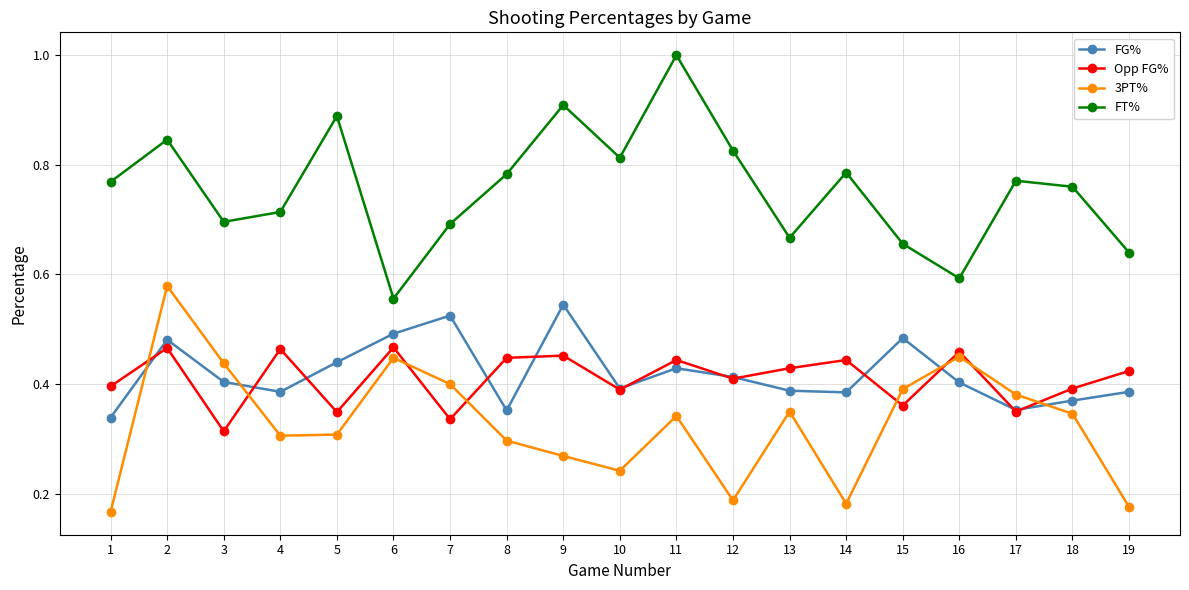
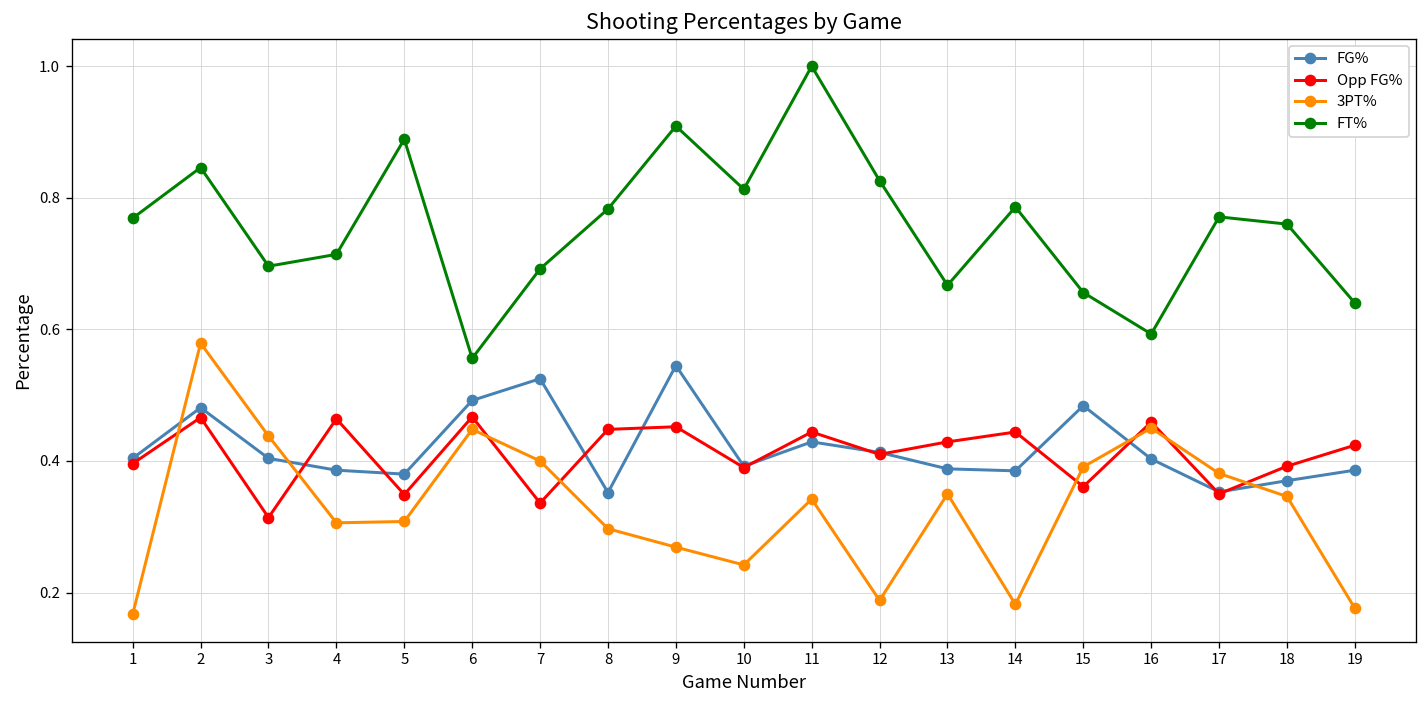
  {
    "FG%": {
-     "1": 0.34,
+     "1": 0.40,
      "2": 0.48,
      "3": 0.40,
      "4": 0.39,
-     "5": 0.44,
+     "5": 0.38,
      "6": 0.49,
      "7": 0.53,
      "8": 0.35,
      "9": 0.55,
      "11": 0.43,
      "13": 0.39,
      "14": 0.39,
      "15": 0.48,
      "16": 0.40,
      "18": 0.37,
      "19": 0.39
    },
    "Opp FG%": {
      "1": 0.40,
      "2": 0.47,
      "3": 0.31,
      "4": 0.46,
      "5": 0.35,
      "6": 0.47,
      "7": 0.34,
      "8": 0.45,
      "9": 0.45,
      "11": 0.44,
      "13": 0.43,
      "14": 0.44,
      "15": 0.36,
      "16": 0.46,
      "18": 0.39,
      "19": 0.42
    },
    "3PT%": {
      "1": 0.17,
      "2": 0.58,
      "3": 0.44,
      "4": 0.31,
      "5": 0.31,
      "6": 0.45,
      "7": 0.40,
      "8": 0.30,
      "9": 0.27,
      "10": 0.24,
      "11": 0.34,
      "12": 0.19,
      "13": 0.35,
      "14": 0.18,
      "15": 0.39,
      "16": 0.45,
      "17": 0.38,
      "18": 0.35,
      "19": 0.18
    },
    "FT%": {
      "1": 0.77,
      "2": 0.85,
      "3": 0.70,
      "4": 0.71,
      "5": 0.89,
      "6": 0.56,
      "7": 0.69,
      "8": 0.78,
      "9": 0.91,
      "10": 0.81,
      "11": 1.00,
      "12": 0.83,
      "13": 0.67,
      "14": 0.79,
      "15": 0.66,
      "16": 0.59,
      "17": 0.77,
      "18": 0.76,
      "19": 0.64
    }
  }
